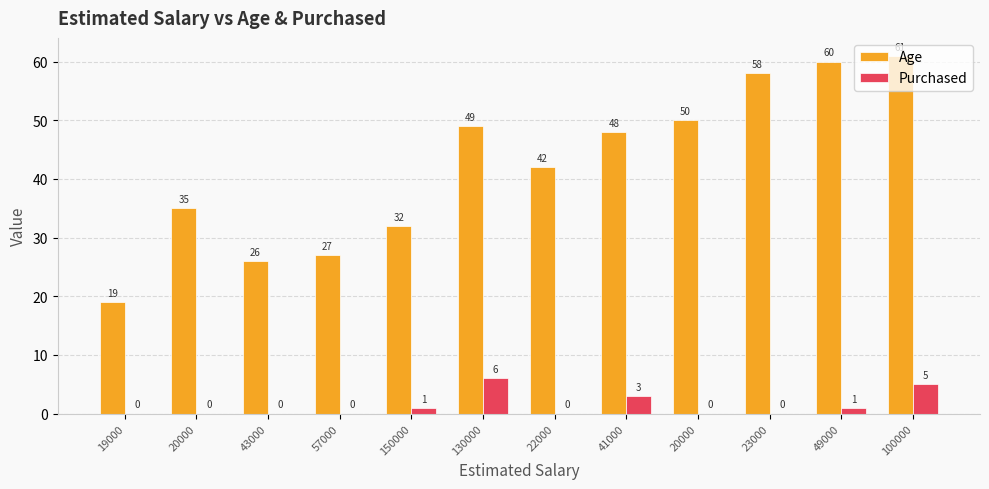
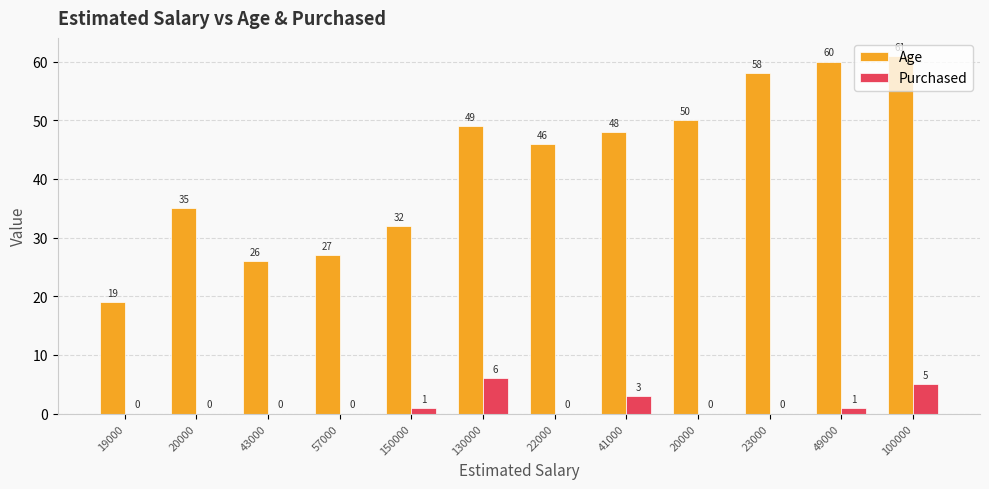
  {
    "Age": {
      "19000": 19,
      "43000": 26,
      "57000": 27,
      "150000": 32,
      "130000": 49,
-     "22000": 42,
+     "22000": 46,
      "41000": 48,
      "23000": 58,
      "49000": 60
    },
    "Purchased": {
      "19000": 0,
      "43000": 0,
      "57000": 0,
      "150000": 1,
      "130000": 6,
      "22000": 0,
      "41000": 3,
      "23000": 0,
      "49000": 1,
      "100000": 5
    }
  }
